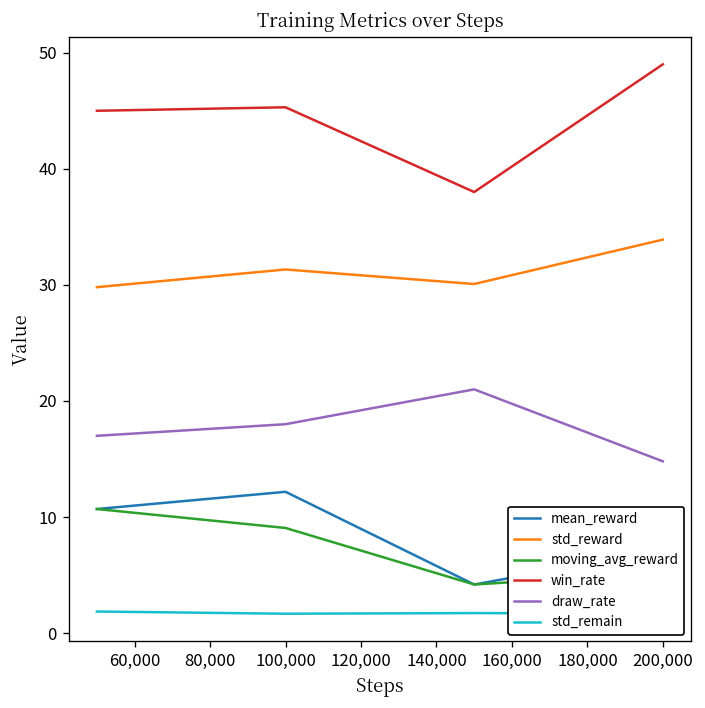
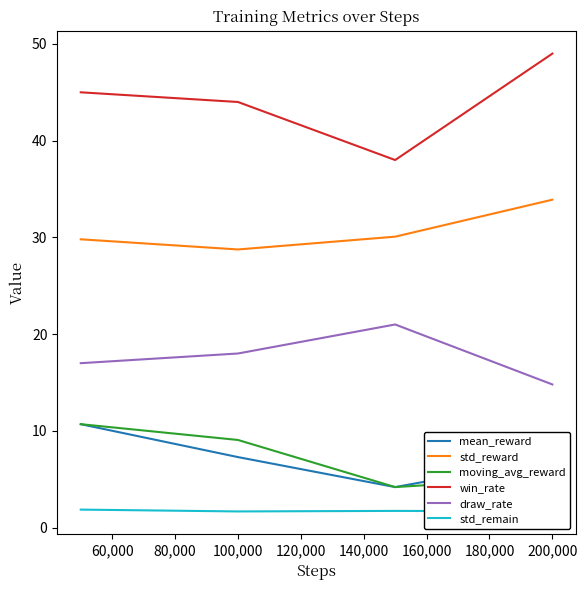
  {
    "mean_reward": {
-     "100,000": 12
+     "100,000": 7
    },
    "std_reward": {
-     "100,000": 31,
+     "100,000": 29,
      "200,000": 34
    },
    "moving_avg_reward": {
      "100,000": 9
    },
    "win_rate": {
-     "100,000": 45,
+     "100,000": 44,
      "200,000": 49
    },
    "draw_rate": {
      "100,000": 18,
      "200,000": 15
    },
    "std_remain": {
      "100,000": 2
    }
  }
